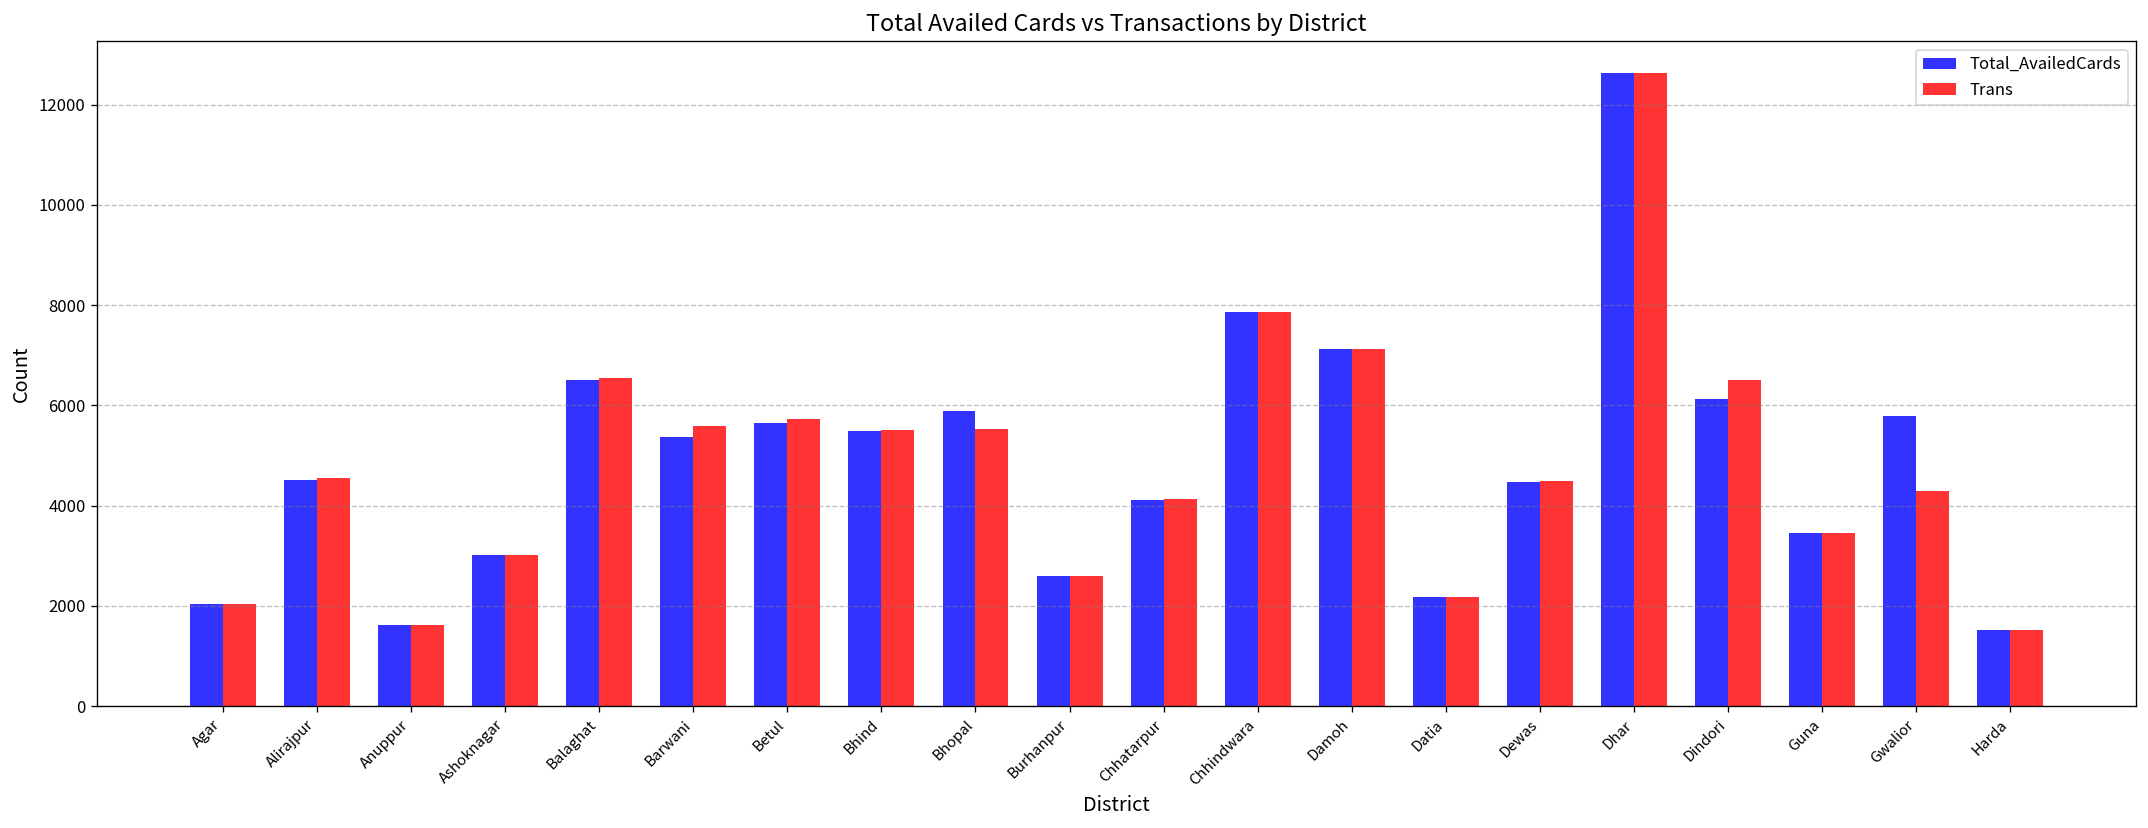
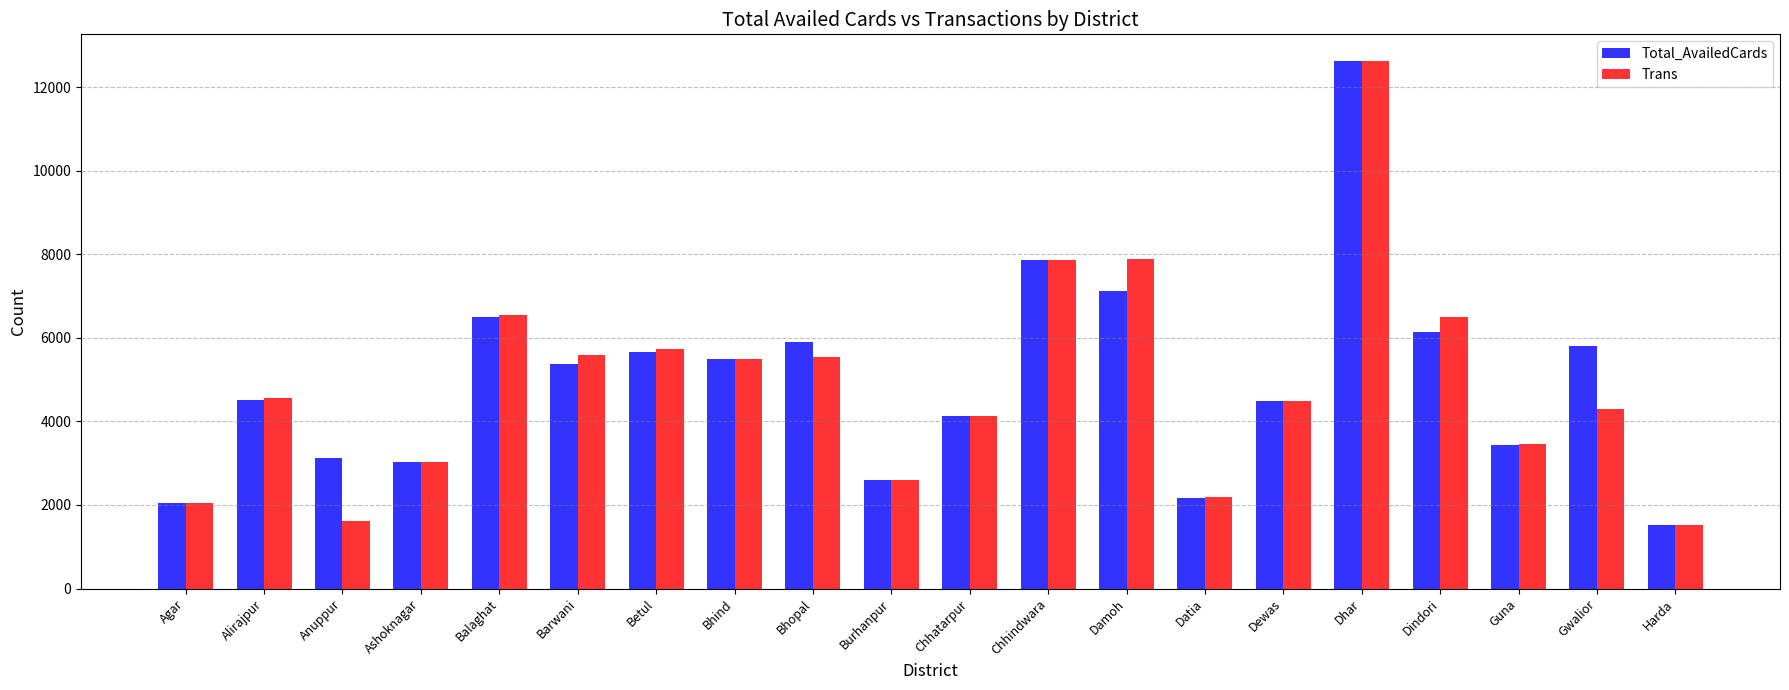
  {
    "Total_AvailedCards": {
      "Agar": 2000,
      "Alirajpur": 4500,
-     "Anuppur": 1600,
+     "Anuppur": 3100,
      "Ashoknagar": 3000,
      "Balaghat": 6500,
      "Barwani": 5400,
      "Betul": 5700,
      "Bhind": 5500,
      "Bhopal": 5900,
      "Burhanpur": 2600,
      "Chhatarpur": 4100,
      "Chhindwara": 7900,
      "Damoh": 7100,
      "Datia": 2200,
      "Dewas": 4500,
      "Dhar": 12600,
      "Dindori": 6100,
      "Guna": 3400,
      "Gwalior": 5800,
      "Harda": 1500
    },
    "Trans": {
      "Agar": 2000,
      "Alirajpur": 4600,
      "Anuppur": 1600,
      "Ashoknagar": 3000,
      "Balaghat": 6500,
      "Barwani": 5600,
      "Betul": 5700,
      "Bhind": 5500,
      "Bhopal": 5500,
      "Burhanpur": 2600,
      "Chhatarpur": 4100,
      "Chhindwara": 7900,
-     "Damoh": 7100,
+     "Damoh": 7900,
      "Datia": 2200,
      "Dewas": 4500,
      "Dhar": 12600,
      "Dindori": 6500,
      "Guna": 3500,
      "Gwalior": 4300,
      "Harda": 1500
    }
  }
